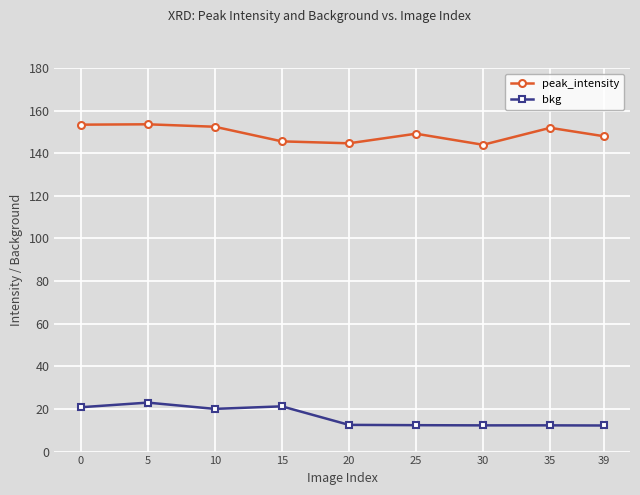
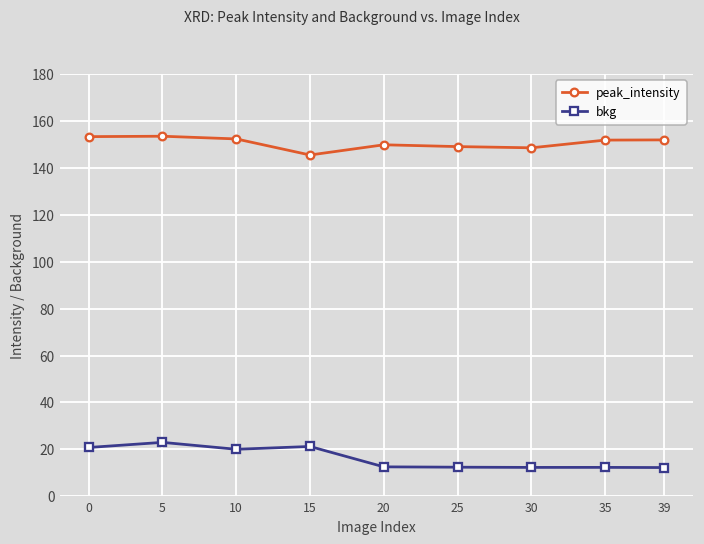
  {
    "peak_intensity": {
      "0": 153,
      "5": 154,
      "10": 152,
      "15": 146,
-     "20": 145,
+     "20": 150,
      "25": 149,
-     "30": 144,
+     "30": 149,
      "35": 152,
-     "39": 148
+     "39": 152
    },
    "bkg": {
      "0": 21,
      "5": 23,
      "10": 20,
      "15": 21,
      "20": 13,
      "25": 12,
      "30": 12,
      "35": 12,
      "39": 12
    }
  }
